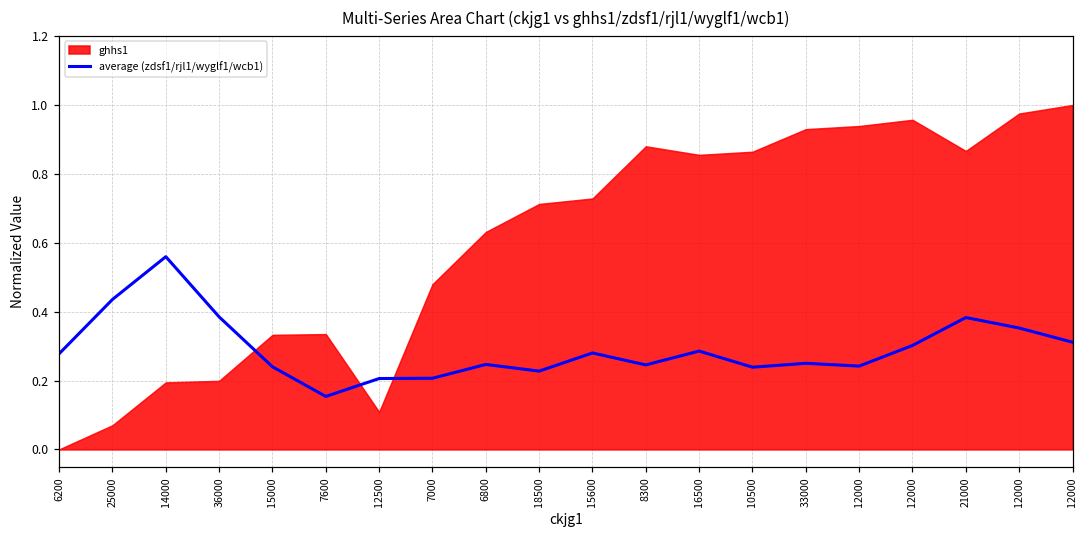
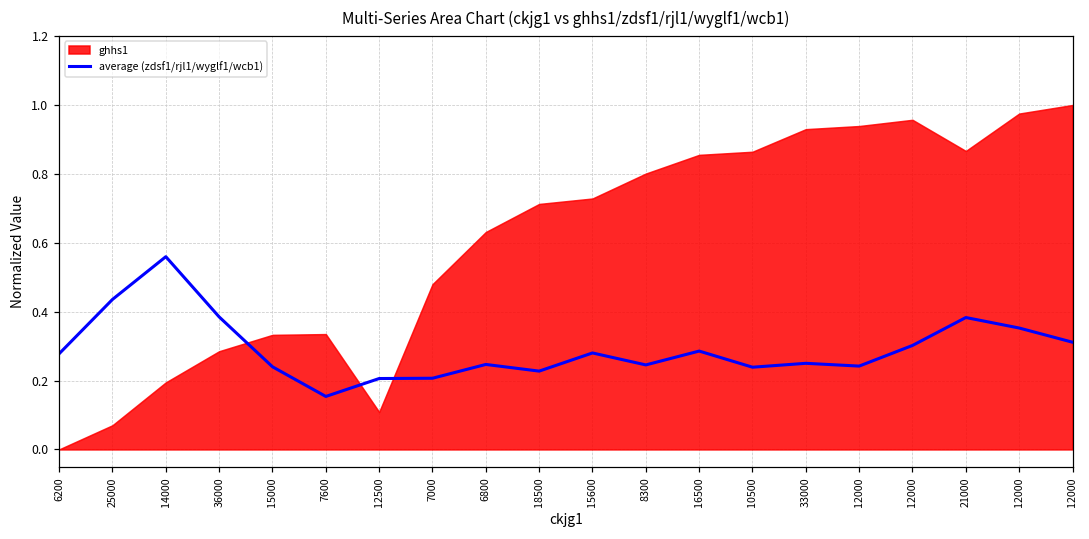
  {
    "average (zdsf1/rjl1/wyglf1/wcb1)": {
      "6200": 0.28,
      "25000": 0.44,
      "14000": 0.56,
      "36000": 0.38,
      "15000": 0.24,
      "7600": 0.15,
      "12500": 0.21,
      "7000": 0.21,
      "6800": 0.25,
      "18500": 0.23,
      "15600": 0.28,
      "8300": 0.25,
      "16500": 0.29,
      "10500": 0.24,
      "33000": 0.25,
      "21000": 0.38
    },
    "ghhs1": {
      "6200": 0.00,
      "25000": 0.07,
      "14000": 0.19,
-     "36000": 0.20,
+     "36000": 0.29,
      "15000": 0.33,
      "7600": 0.33,
      "12500": 0.11,
      "7000": 0.48,
      "6800": 0.63,
      "18500": 0.71,
      "15600": 0.73,
-     "8300": 0.88,
+     "8300": 0.80,
      "16500": 0.86,
      "10500": 0.86,
      "33000": 0.93,
      "21000": 0.87
    }
  }
